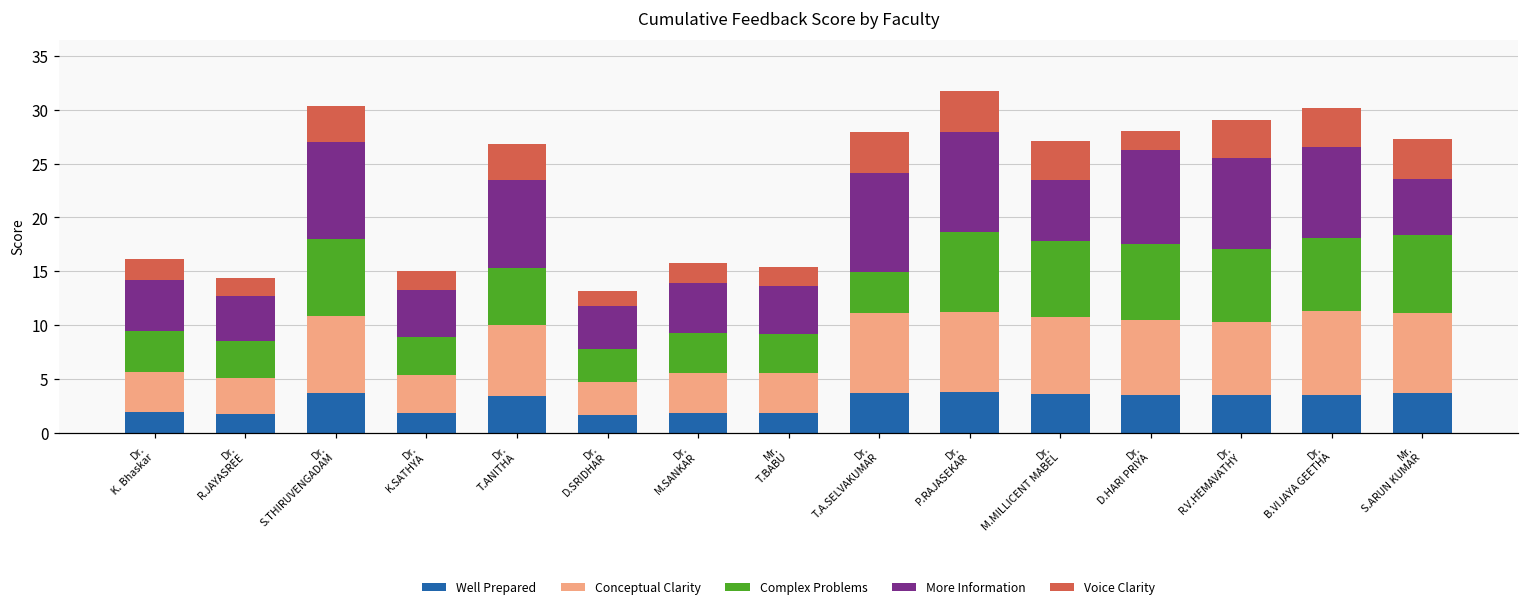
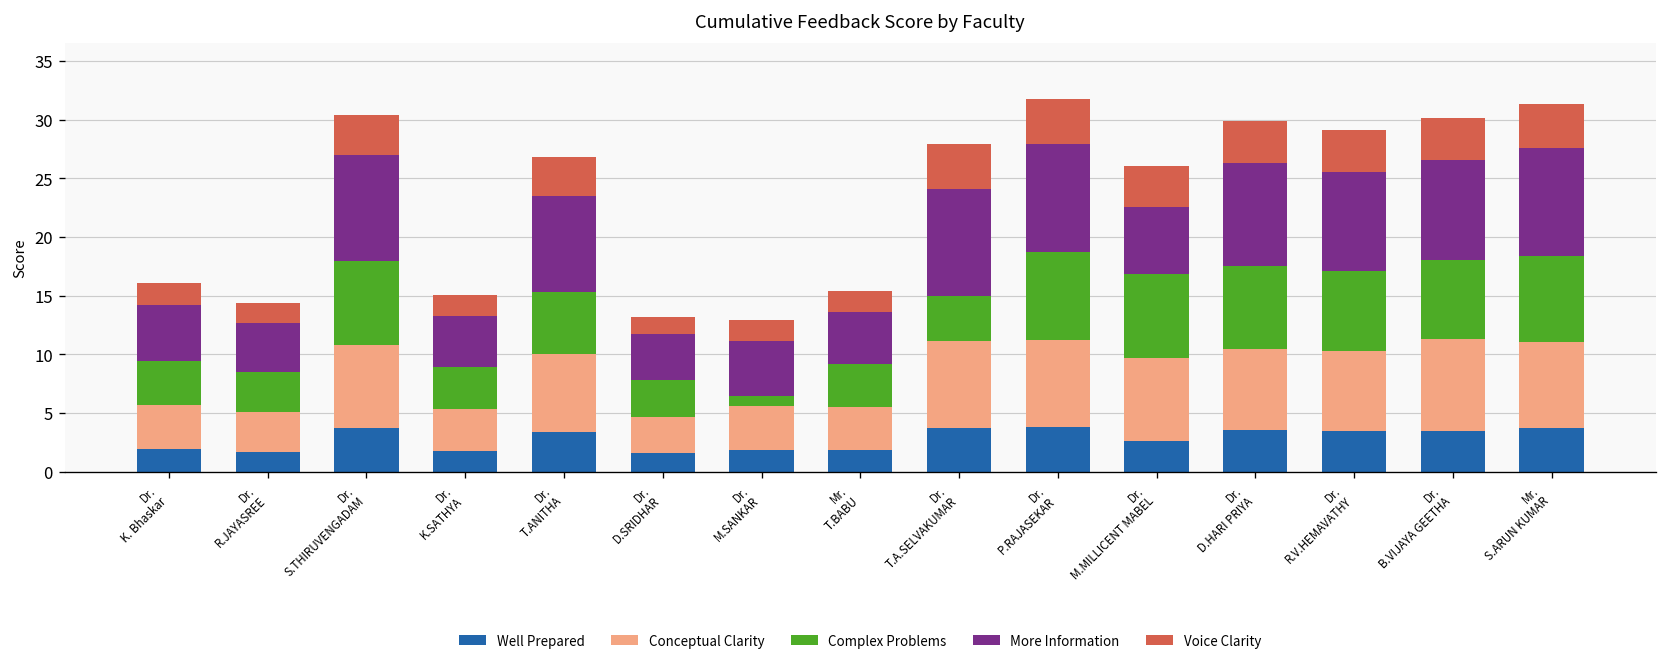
  {
    "Well Prepared": {
      "Dr. K. Bhaskar": 2,
      "Dr. R.JAYASREE": 2,
      "Dr. S.THIRUVENGADAM": 4,
      "Dr. K.SATHYA": 2,
      "Dr. T.ANITHA": 3,
      "Dr. D.SRIDHAR": 2,
      "Dr. M.SANKAR": 2,
      "Mr. T.BABU": 2,
      "Dr. T.A.SELVAKUMAR": 4,
      "Dr. P.RAJASEKAR": 4,
-     "Dr. M.MILLICENT MABEL": 4,
+     "Dr. M.MILLICENT MABEL": 3,
      "Dr. D.HARI PRIYA": 4,
      "Dr. R.V.HEMAVATHY": 3,
      "Dr. B.VIJAYA GEETHA": 3,
      "Mr. S.ARUN KUMAR": 4
    },
    "Conceptual Clarity": {
      "Dr. K. Bhaskar": 4,
      "Dr. R.JAYASREE": 3,
      "Dr. S.THIRUVENGADAM": 7,
      "Dr. K.SATHYA": 4,
      "Dr. T.ANITHA": 7,
      "Dr. D.SRIDHAR": 3,
      "Dr. M.SANKAR": 4,
      "Mr. T.BABU": 4,
      "Dr. T.A.SELVAKUMAR": 7,
      "Dr. P.RAJASEKAR": 7,
      "Dr. M.MILLICENT MABEL": 7,
      "Dr. D.HARI PRIYA": 7,
      "Dr. R.V.HEMAVATHY": 7,
      "Dr. B.VIJAYA GEETHA": 8,
      "Mr. S.ARUN KUMAR": 7
    },
    "Complex Problems": {
      "Dr. K. Bhaskar": 4,
      "Dr. R.JAYASREE": 3,
      "Dr. S.THIRUVENGADAM": 7,
      "Dr. K.SATHYA": 4,
      "Dr. T.ANITHA": 5,
      "Dr. D.SRIDHAR": 3,
-     "Dr. M.SANKAR": 4,
+     "Dr. M.SANKAR": 1,
      "Mr. T.BABU": 4,
      "Dr. T.A.SELVAKUMAR": 4,
      "Dr. P.RAJASEKAR": 7,
      "Dr. M.MILLICENT MABEL": 7,
      "Dr. D.HARI PRIYA": 7,
      "Dr. R.V.HEMAVATHY": 7,
      "Dr. B.VIJAYA GEETHA": 7,
      "Mr. S.ARUN KUMAR": 7
    },
    "More Information": {
      "Dr. K. Bhaskar": 5,
      "Dr. R.JAYASREE": 4,
      "Dr. S.THIRUVENGADAM": 9,
      "Dr. K.SATHYA": 4,
      "Dr. T.ANITHA": 8,
      "Dr. D.SRIDHAR": 4,
      "Dr. M.SANKAR": 5,
      "Mr. T.BABU": 4,
      "Dr. T.A.SELVAKUMAR": 9,
      "Dr. P.RAJASEKAR": 9,
      "Dr. M.MILLICENT MABEL": 6,
      "Dr. D.HARI PRIYA": 9,
      "Dr. R.V.HEMAVATHY": 8,
      "Dr. B.VIJAYA GEETHA": 9,
-     "Mr. S.ARUN KUMAR": 5
+     "Mr. S.ARUN KUMAR": 9
    },
    "Voice Clarity": {
      "Dr. K. Bhaskar": 2,
      "Dr. R.JAYASREE": 2,
      "Dr. S.THIRUVENGADAM": 3,
      "Dr. K.SATHYA": 2,
      "Dr. T.ANITHA": 3,
      "Dr. D.SRIDHAR": 1,
      "Dr. M.SANKAR": 2,
      "Mr. T.BABU": 2,
      "Dr. T.A.SELVAKUMAR": 4,
      "Dr. P.RAJASEKAR": 4,
      "Dr. M.MILLICENT MABEL": 4,
-     "Dr. D.HARI PRIYA": 2,
+     "Dr. D.HARI PRIYA": 4,
      "Dr. R.V.HEMAVATHY": 4,
      "Dr. B.VIJAYA GEETHA": 4,
      "Mr. S.ARUN KUMAR": 4
    }
  }
